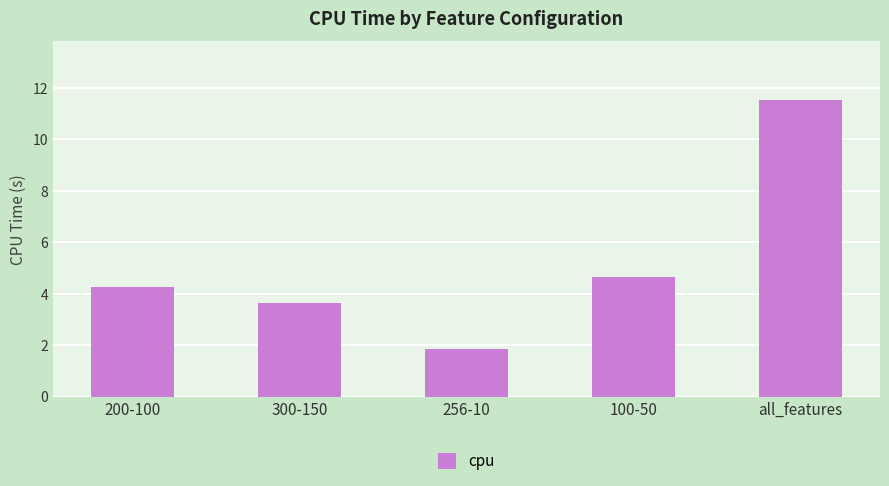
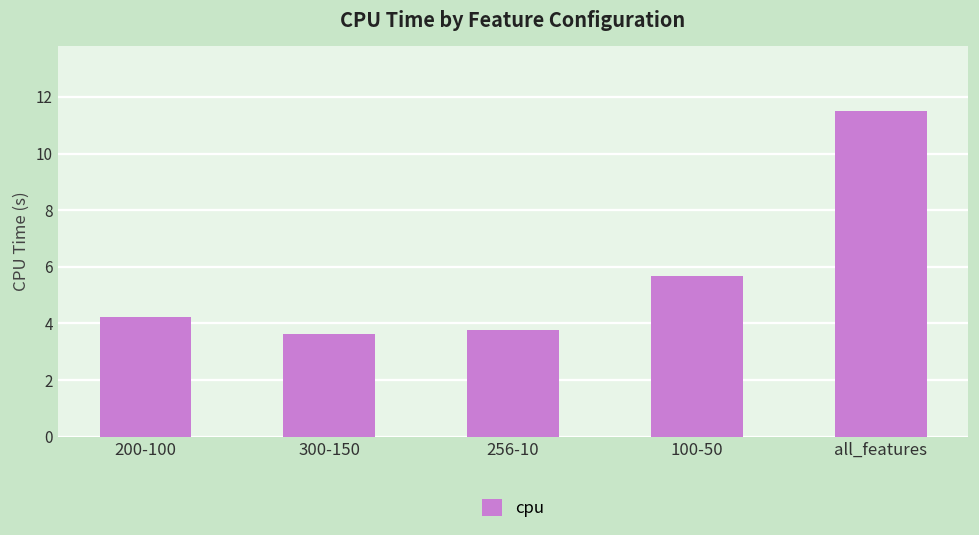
  {
    "200-100": 4.2,
    "300-150": 3.6,
-   "256-10": 1.9,
-   "100-50": 4.6,
+   "256-10": 3.8,
+   "100-50": 5.7,
    "all_features": 11.5
  }
